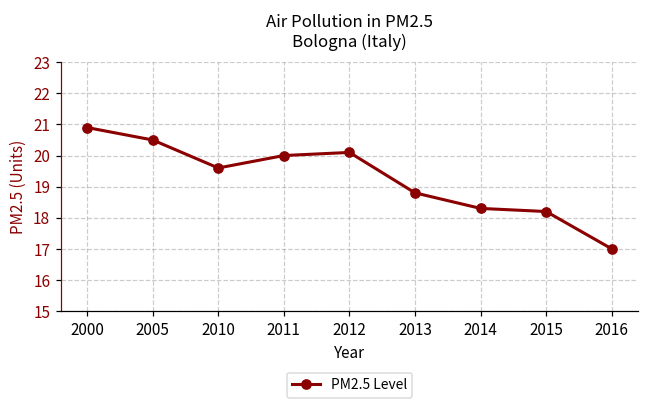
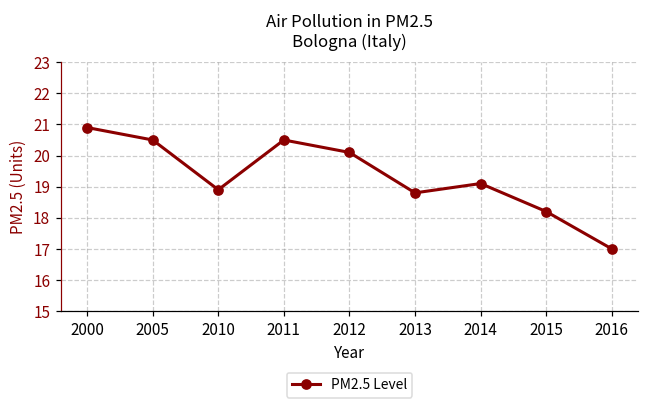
  {
    "2000": 20.9,
    "2005": 20.5,
-   "2010": 19.6,
-   "2011": 20.0,
+   "2010": 18.9,
+   "2011": 20.5,
    "2012": 20.1,
    "2013": 18.8,
-   "2014": 18.3,
+   "2014": 19.1,
    "2015": 18.2,
    "2016": 17.0
  }
